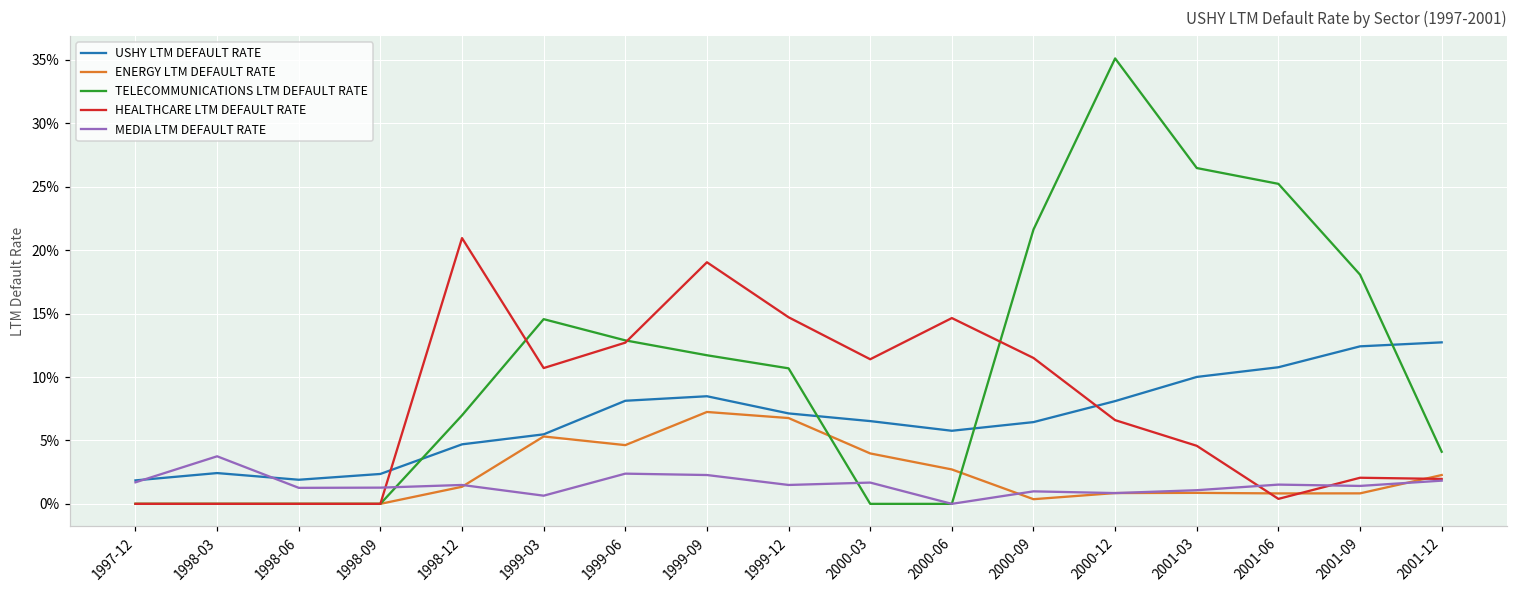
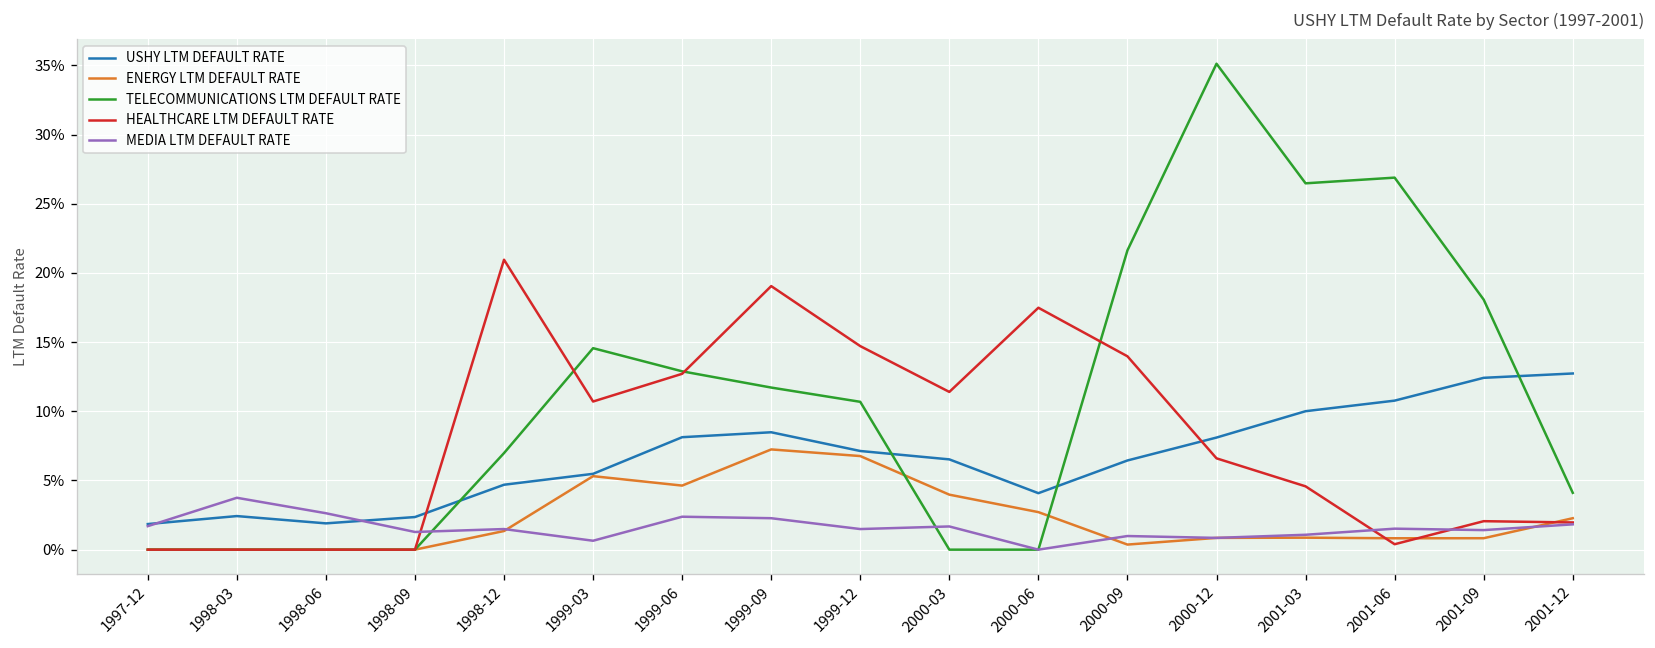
  {
    "USHY LTM DEFAULT RATE": {
      "1998-03": "2.4%",
      "1998-06": "1.9%",
      "1998-09": "2.4%",
      "1998-12": "4.7%",
      "1999-06": "8.1%",
      "1999-09": "8.5%",
      "1999-12": "7.1%",
      "2000-03": "6.5%",
-     "2000-06": "5.8%",
+     "2000-06": "4.1%",
      "2000-09": "6.4%",
      "2000-12": "8.1%",
      "2001-03": "10.0%",
      "2001-06": "10.8%",
      "2001-09": "12.4%",
      "2001-12": "12.7%"
    },
    "ENERGY LTM DEFAULT RATE": {
      "1999-06": "4.6%",
      "1999-09": "7.2%",
      "1999-12": "6.8%",
      "2000-03": "4.0%",
      "2000-06": "2.7%",
      "2000-09": "0.4%",
      "2001-06": "0.8%",
      "2001-09": "0.8%",
      "2001-12": "2.3%"
    },
    "TELECOMMUNICATIONS LTM DEFAULT RATE": {
      "1998-12": "7.0%",
      "1999-03": "14.6%",
      "1999-09": "11.7%",
      "1999-12": "10.7%",
      "2000-03": "0.0%",
      "2000-09": "21.6%",
      "2000-12": "35.1%",
      "2001-03": "26.5%",
-     "2001-06": "25.2%",
+     "2001-06": "26.9%",
      "2001-09": "18.1%",
      "2001-12": "4.1%"
    },
    "HEALTHCARE LTM DEFAULT RATE": {
      "1998-12": "21.0%",
      "1999-03": "10.7%",
      "1999-09": "19.0%",
      "1999-12": "14.7%",
      "2000-03": "11.4%",
-     "2000-06": "14.6%",
-     "2000-09": "11.5%",
+     "2000-06": "17.5%",
+     "2000-09": "14.0%",
      "2000-12": "6.6%",
      "2001-03": "4.6%",
      "2001-06": "0.4%",
      "2001-09": "2.1%"
    },
    "MEDIA LTM DEFAULT RATE": {
      "1998-03": "3.8%",
-     "1998-06": "1.3%",
+     "1998-06": "2.6%",
      "1998-09": "1.3%",
      "1999-03": "0.6%",
      "1999-06": "2.4%",
      "1999-09": "2.3%",
      "1999-12": "1.5%",
      "2000-03": "1.7%",
      "2000-09": "1.0%",
      "2001-06": "1.5%",
      "2001-09": "1.4%"
    }
  }
